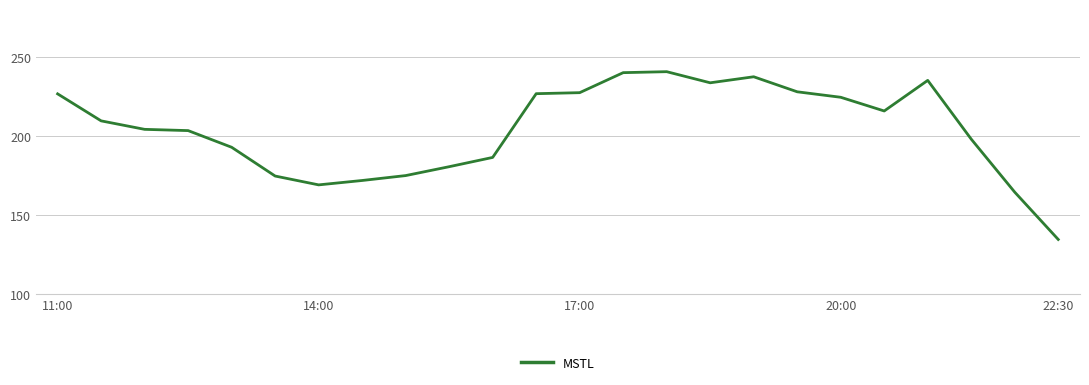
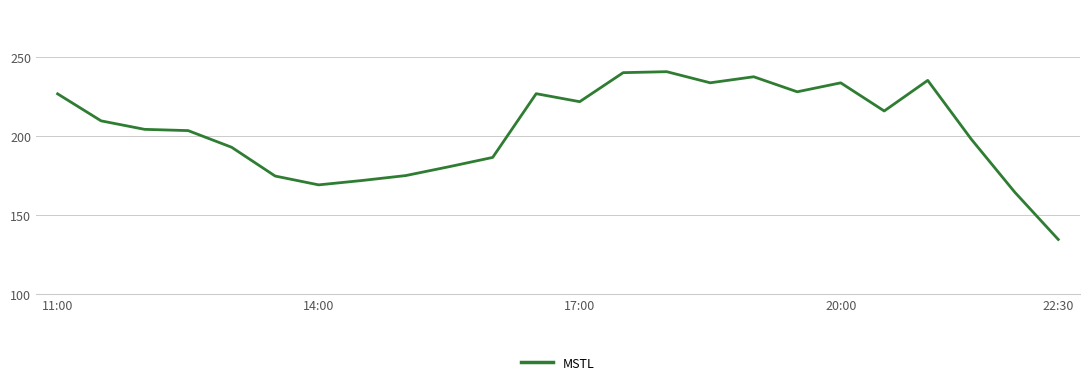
  {
    "11:00": 227,
    "14:00": 169,
-   "17:00": 227,
-   "20:00": 224,
+   "17:00": 222,
+   "20:00": 233,
    "22:30": 135
  }
